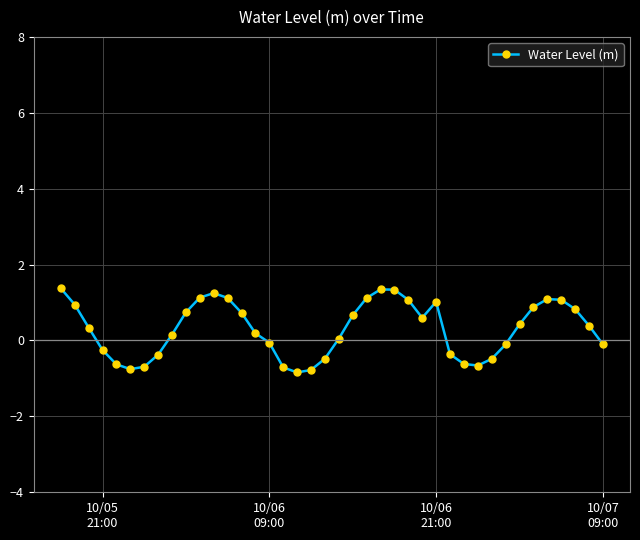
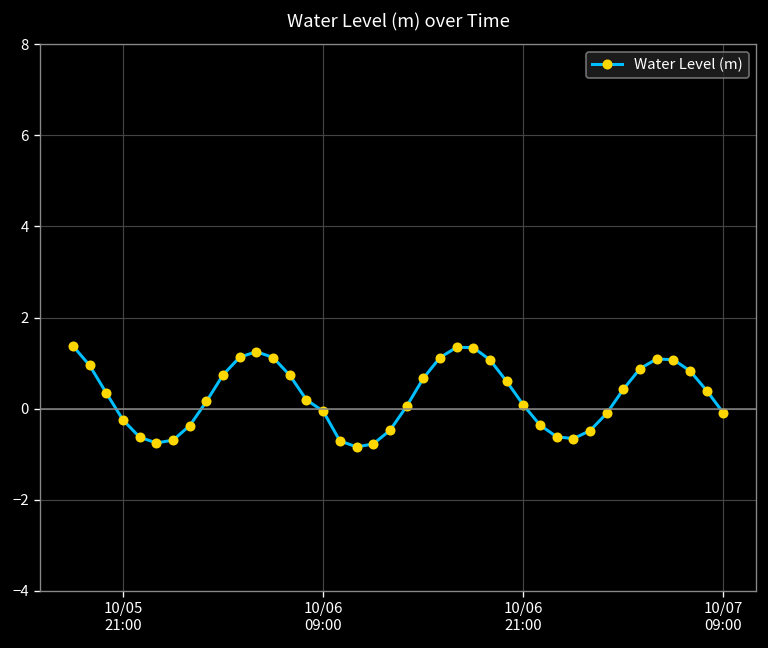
  {
    "10/05 21:00": -0.3,
    "10/06 09:00": -0.1,
-   "10/06 21:00": 1.0,
+   "10/06 21:00": 0.1,
    "10/07 09:00": -0.1
  }
